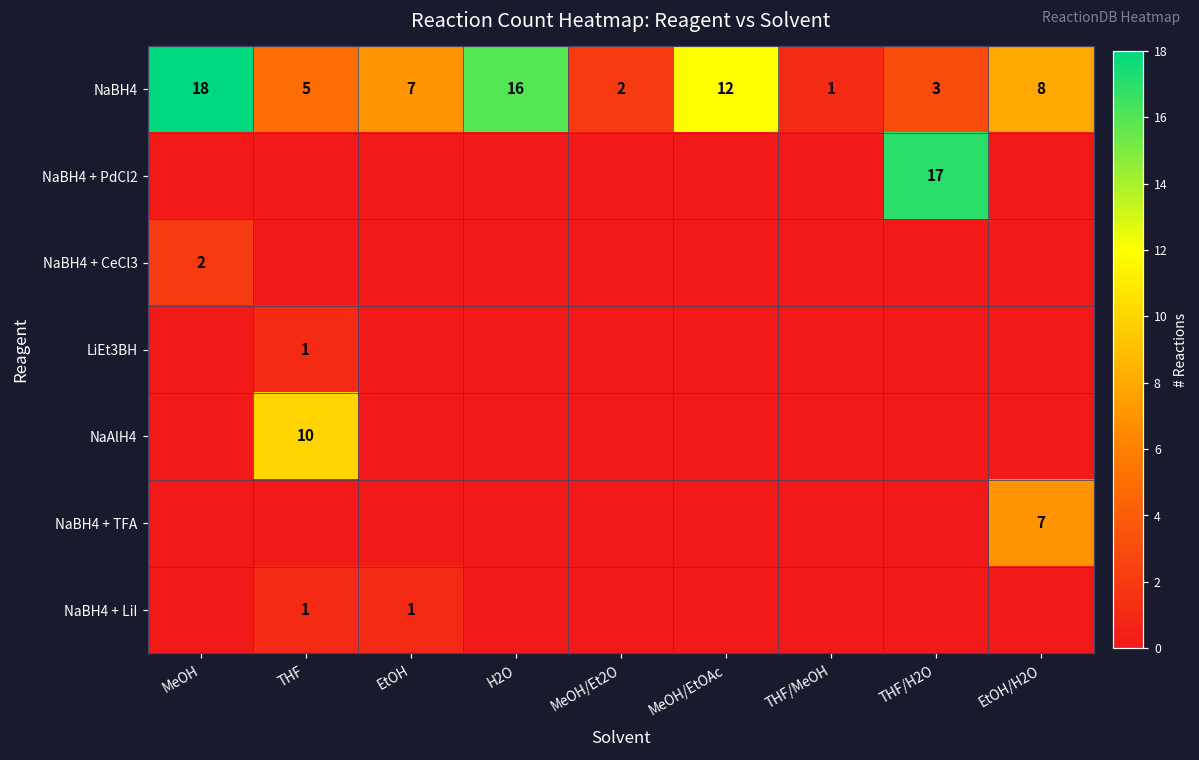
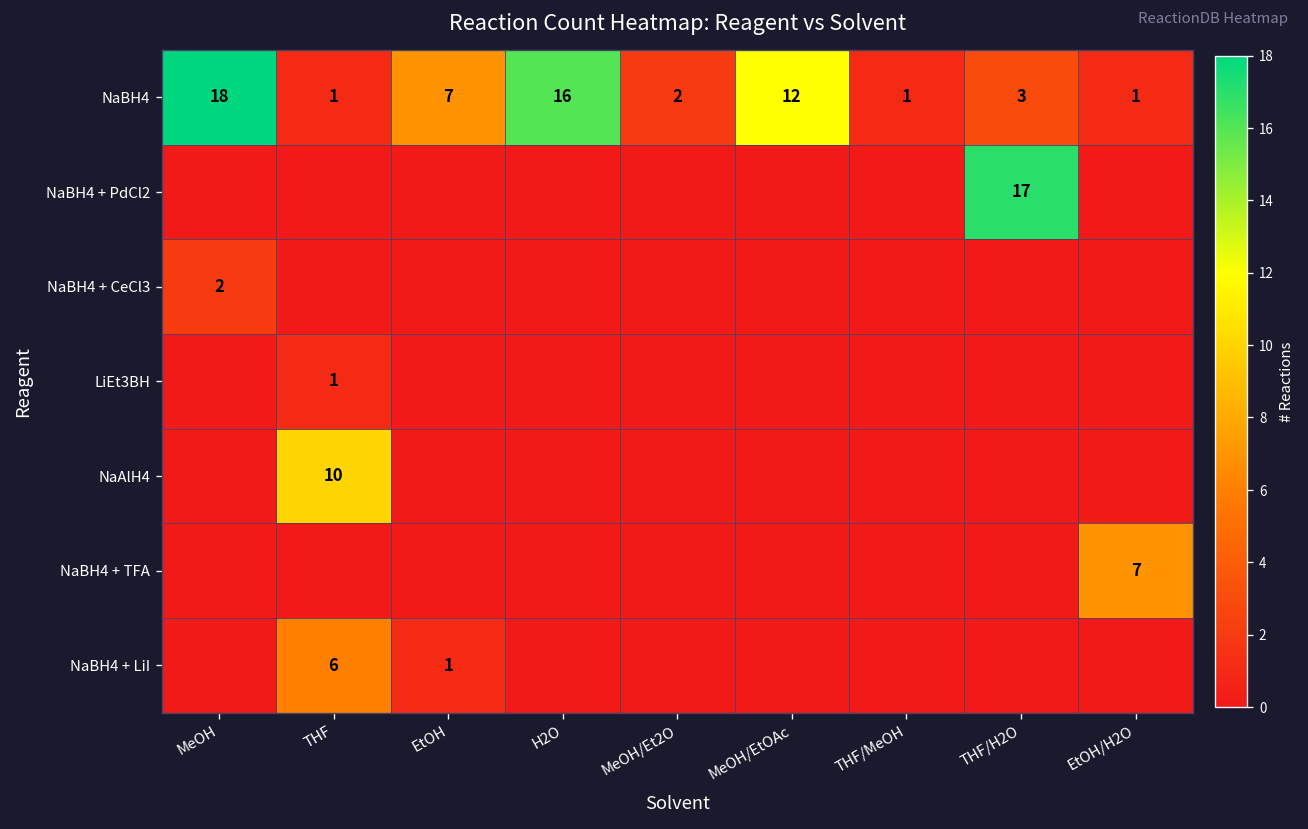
  {
    "NaBH4": {
      "MeOH": 18,
-     "THF": 5,
+     "THF": 1,
      "EtOH": 7,
      "H2O": 16,
      "MeOH/Et2O": 2,
      "MeOH/EtOAc": 12,
      "THF/MeOH": 1,
      "THF/H2O": 3,
-     "EtOH/H2O": 8
+     "EtOH/H2O": 1
    },
    "NaBH4 + PdCl2": {
      "THF/H2O": 17
    },
    "NaBH4 + CeCl3": {
      "MeOH": 2
    },
    "LiEt3BH": {
      "THF": 1
    },
    "NaAlH4": {
      "THF": 10
    },
    "NaBH4 + TFA": {
      "EtOH/H2O": 7
    },
    "NaBH4 + LiI": {
-     "THF": 1,
+     "THF": 6,
      "EtOH": 1
    }
  }
